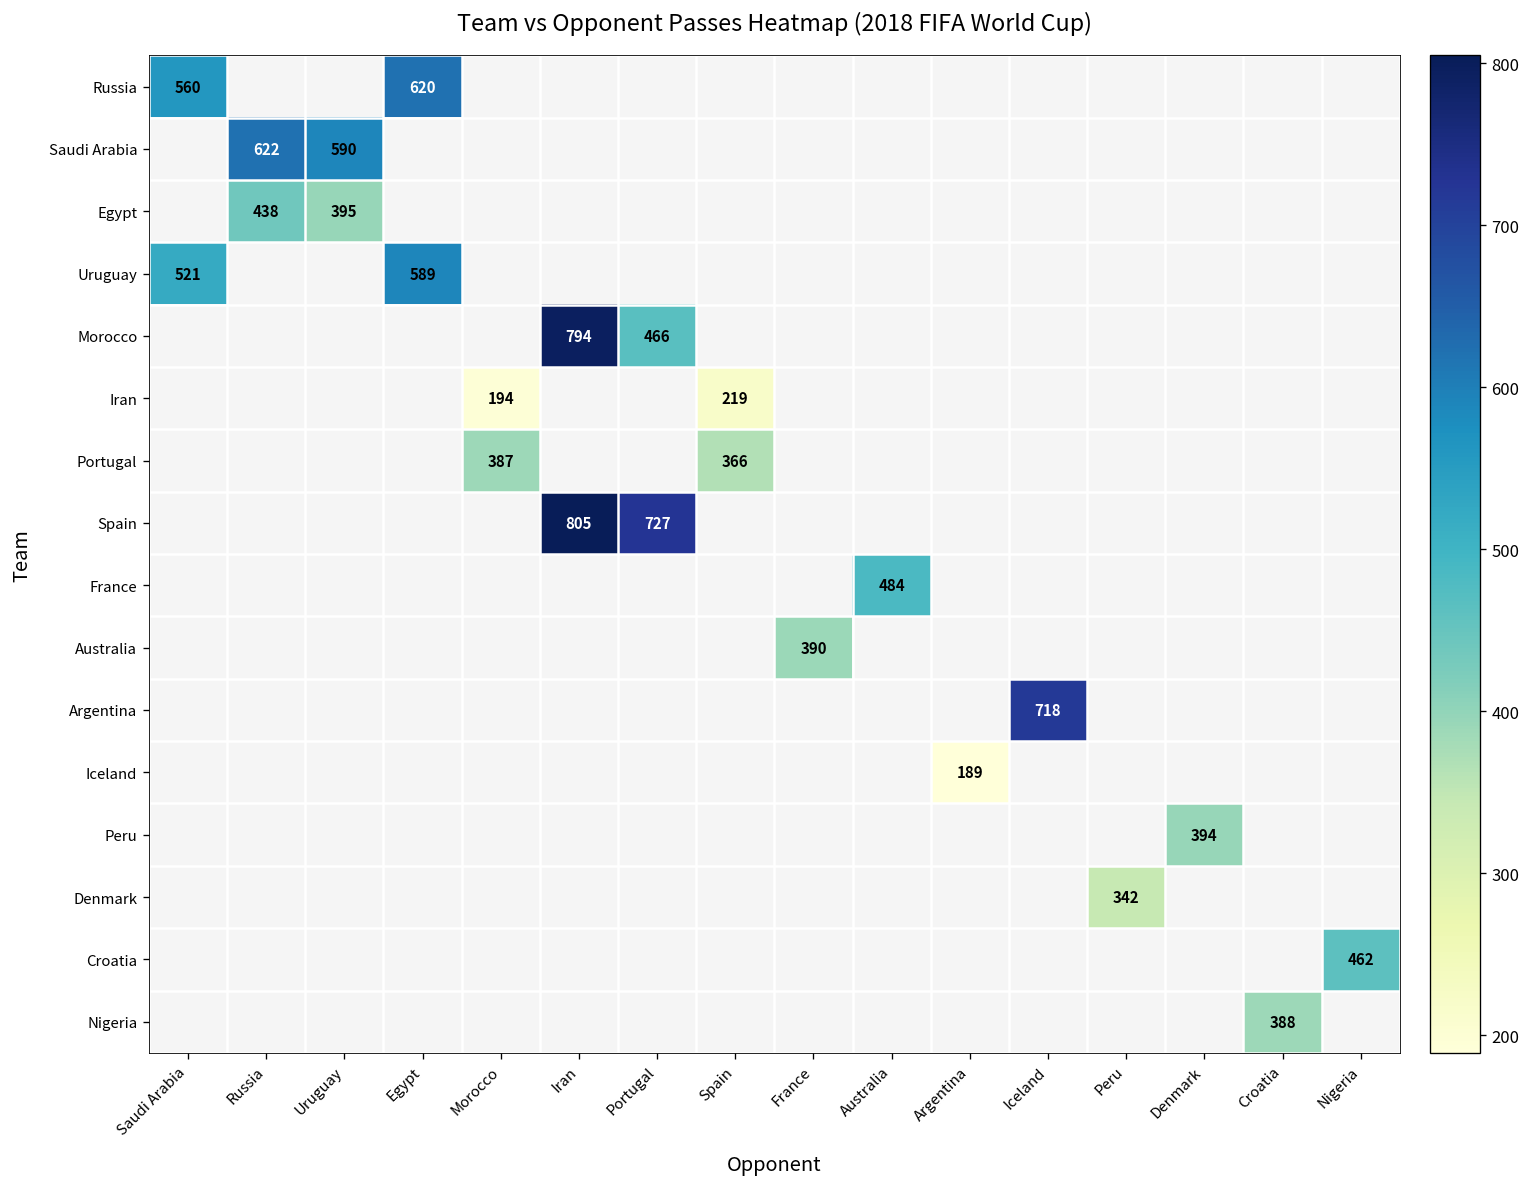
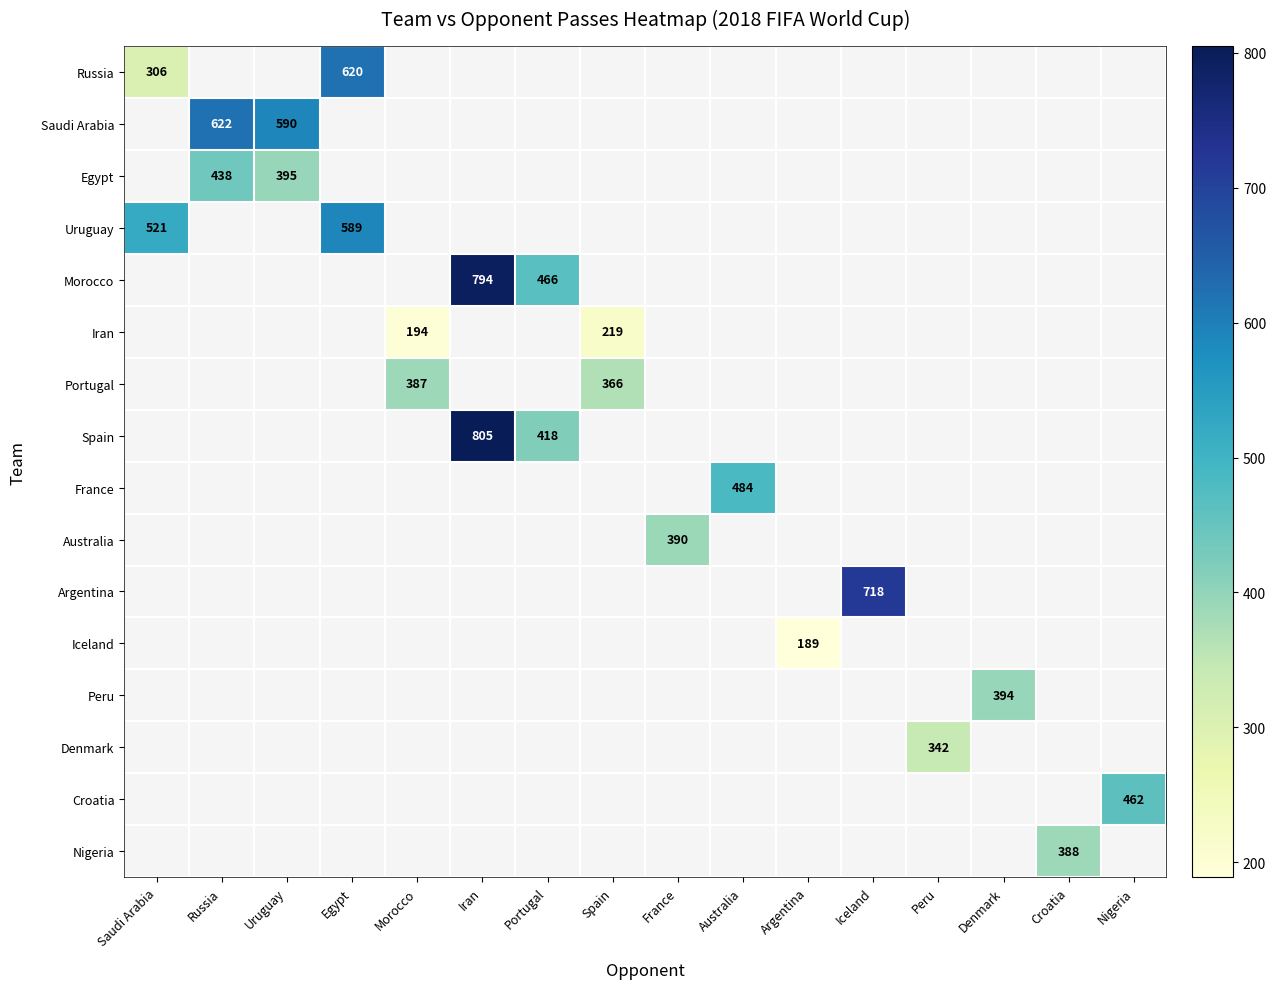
  {
    "Russia": {
-     "Saudi Arabia": 560,
+     "Saudi Arabia": 306,
      "Egypt": 620
    },
    "Saudi Arabia": {
      "Russia": 622,
      "Uruguay": 590
    },
    "Egypt": {
      "Russia": 438,
      "Uruguay": 395
    },
    "Uruguay": {
      "Saudi Arabia": 521,
      "Egypt": 589
    },
    "Morocco": {
      "Iran": 794,
      "Portugal": 466
    },
    "Iran": {
      "Morocco": 194,
      "Spain": 219
    },
    "Portugal": {
      "Morocco": 387,
      "Spain": 366
    },
    "Spain": {
      "Iran": 805,
-     "Portugal": 727
+     "Portugal": 418
    },
    "France": {
      "Australia": 484
    },
    "Australia": {
      "France": 390
    },
    "Argentina": {
      "Iceland": 718
    },
    "Iceland": {
      "Argentina": 189
    },
    "Peru": {
      "Denmark": 394
    },
    "Denmark": {
      "Peru": 342
    },
    "Croatia": {
      "Nigeria": 462
    },
    "Nigeria": {
      "Croatia": 388
    }
  }
